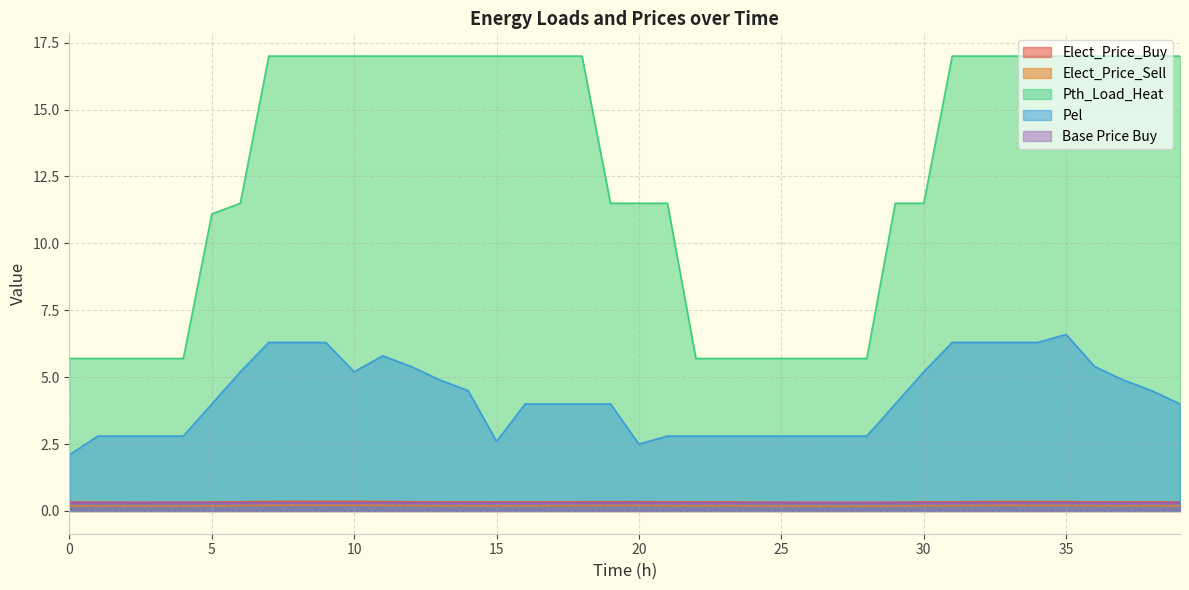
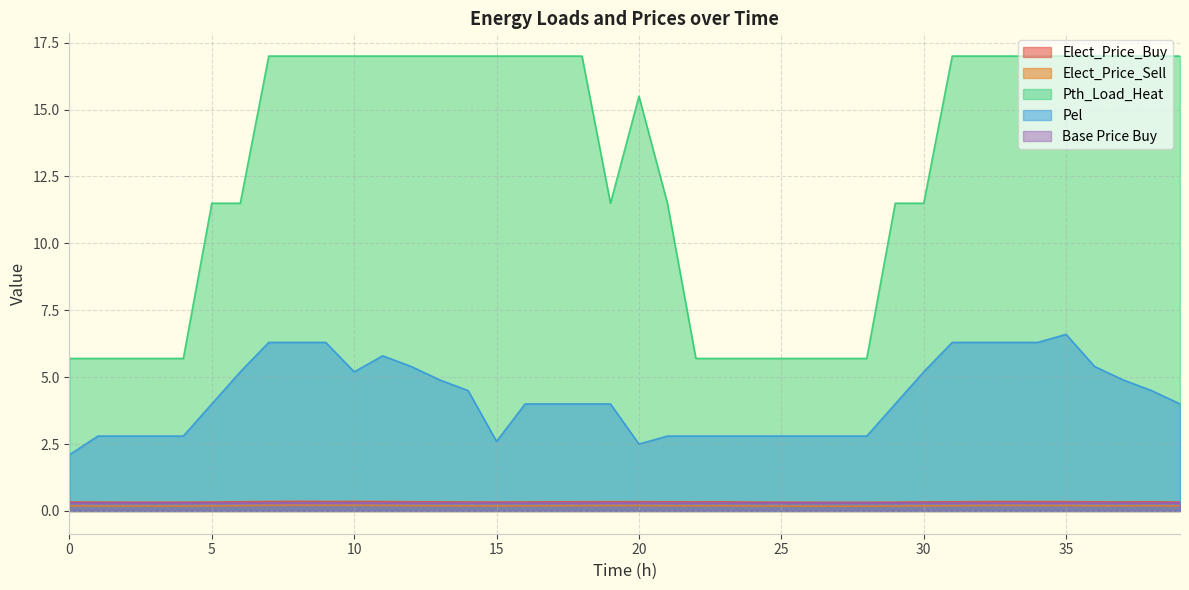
  {
    "Pth_Load_Heat": {
      "0": 5.7,
-     "5": 11.1,
+     "5": 11.5,
      "10": 17.0,
      "15": 17.0,
-     "20": 11.5,
+     "20": 15.5,
      "25": 5.7,
      "30": 11.5
    },
    "Pel": {
      "0": 2.1,
      "5": 4.0,
      "10": 5.2,
      "15": 2.6,
      "20": 2.5,
      "25": 2.8,
      "30": 5.2,
      "35": 6.6
    }
  }
